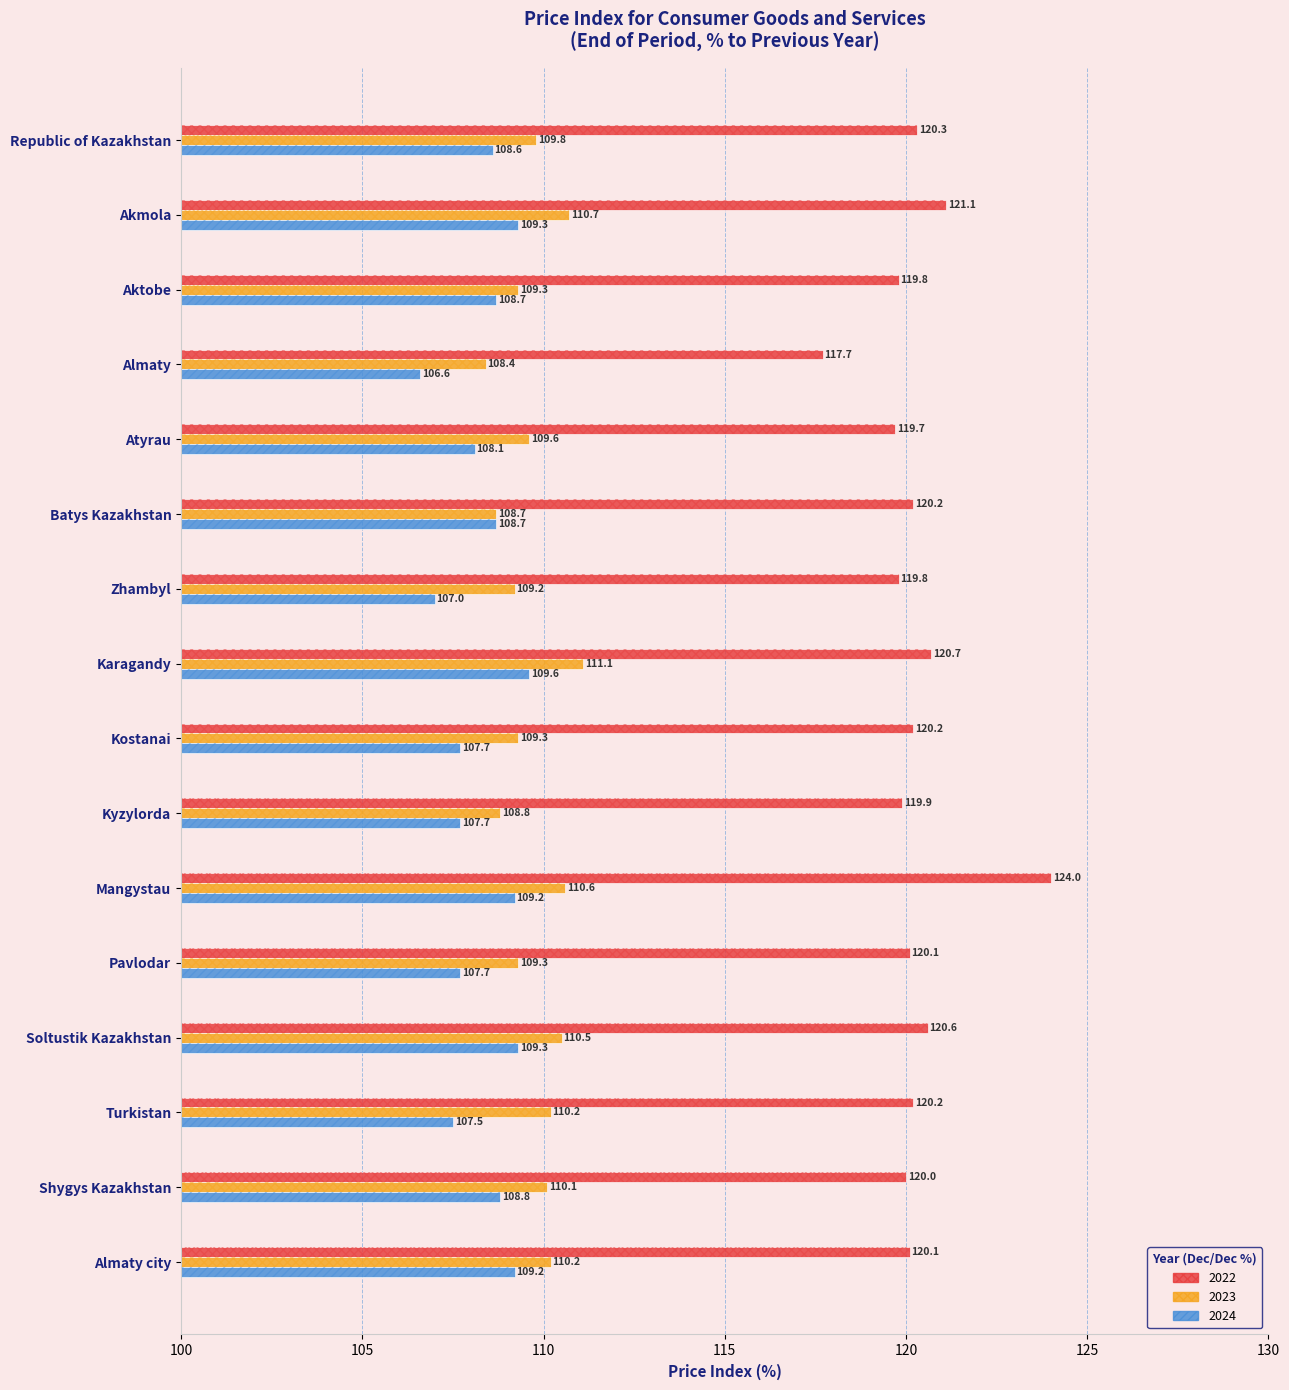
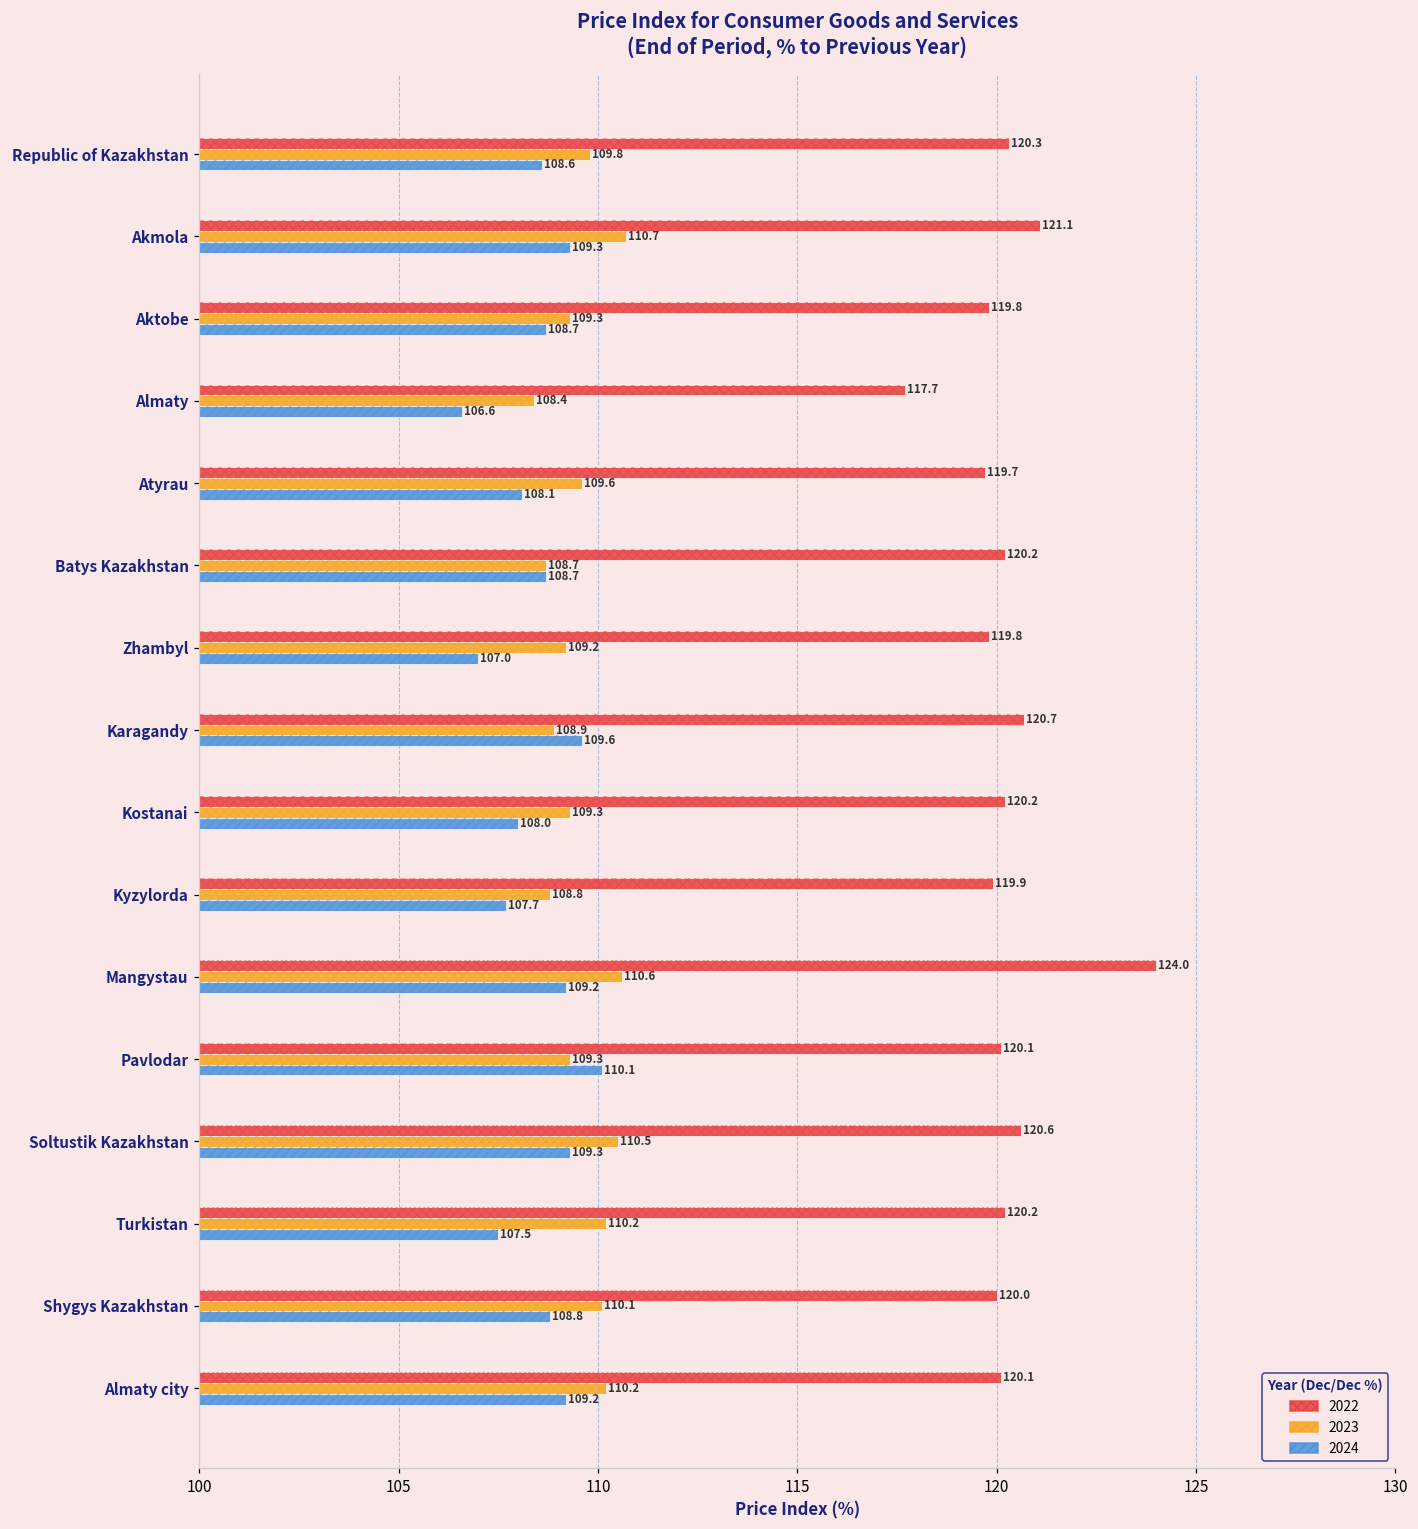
  {
    "2022": {
      "Republic of Kazakhstan": 120.3,
      "Akmola": 121.1,
      "Aktobe": 119.8,
      "Almaty": 117.7,
      "Atyrau": 119.7,
      "Batys Kazakhstan": 120.2,
      "Zhambyl": 119.8,
      "Karagandy": 120.7,
      "Kostanai": 120.2,
      "Kyzylorda": 119.9,
      "Mangystau": 124.0,
      "Pavlodar": 120.1,
      "Soltustik Kazakhstan": 120.6,
      "Turkistan": 120.2,
      "Shygys Kazakhstan": 120.0,
      "Almaty city": 120.1
    },
    "2023": {
      "Republic of Kazakhstan": 109.8,
      "Akmola": 110.7,
      "Aktobe": 109.3,
      "Almaty": 108.4,
      "Atyrau": 109.6,
      "Batys Kazakhstan": 108.7,
      "Zhambyl": 109.2,
-     "Karagandy": 111.1,
+     "Karagandy": 108.9,
      "Kostanai": 109.3,
      "Kyzylorda": 108.8,
      "Mangystau": 110.6,
      "Pavlodar": 109.3,
      "Soltustik Kazakhstan": 110.5,
      "Turkistan": 110.2,
      "Shygys Kazakhstan": 110.1,
      "Almaty city": 110.2
    },
    "2024": {
      "Republic of Kazakhstan": 108.6,
      "Akmola": 109.3,
      "Aktobe": 108.7,
      "Almaty": 106.6,
      "Atyrau": 108.1,
      "Batys Kazakhstan": 108.7,
      "Zhambyl": 107.0,
      "Karagandy": 109.6,
-     "Kostanai": 107.7,
+     "Kostanai": 108.0,
      "Kyzylorda": 107.7,
      "Mangystau": 109.2,
-     "Pavlodar": 107.7,
+     "Pavlodar": 110.1,
      "Soltustik Kazakhstan": 109.3,
      "Turkistan": 107.5,
      "Shygys Kazakhstan": 108.8,
      "Almaty city": 109.2
    }
  }
